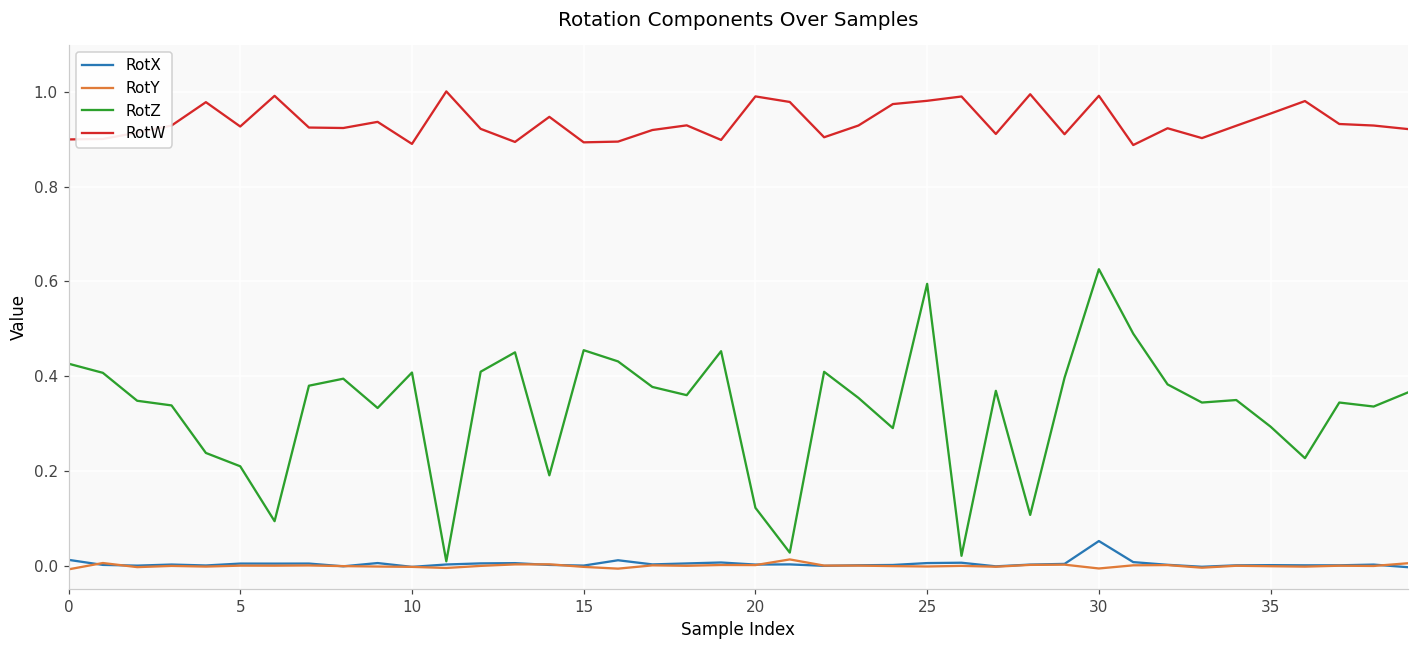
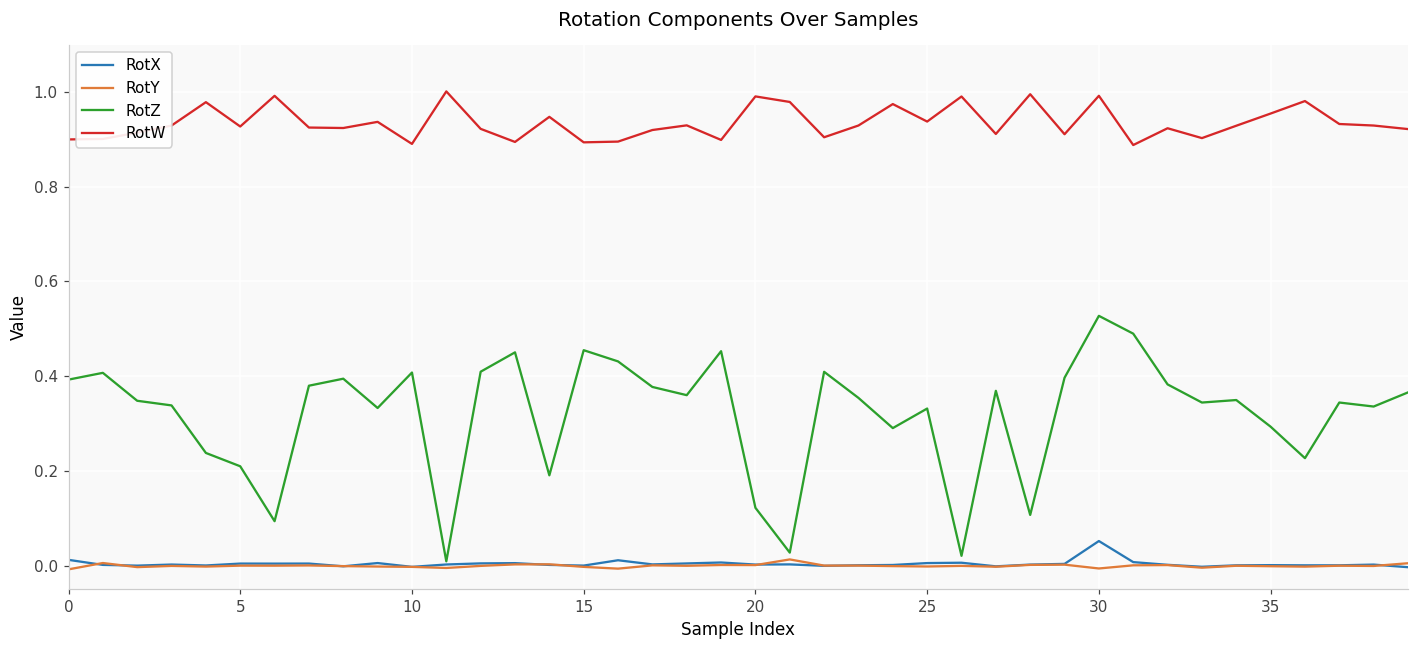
  {
    "RotX": {
      "0": 0.01,
      "25": 0.01,
      "30": 0.05
    },
    "RotY": {
      "0": -0.01,
      "25": 0.00,
      "30": -0.01
    },
    "RotZ": {
-     "0": 0.43,
+     "0": 0.39,
      "5": 0.21,
      "10": 0.41,
      "15": 0.45,
      "20": 0.12,
-     "25": 0.60,
-     "30": 0.63,
+     "25": 0.33,
+     "30": 0.53,
      "35": 0.29
    },
    "RotW": {
      "0": 0.90,
      "5": 0.93,
      "10": 0.89,
      "15": 0.89,
      "20": 0.99,
-     "25": 0.98,
+     "25": 0.94,
      "30": 0.99,
      "35": 0.95
    }
  }
